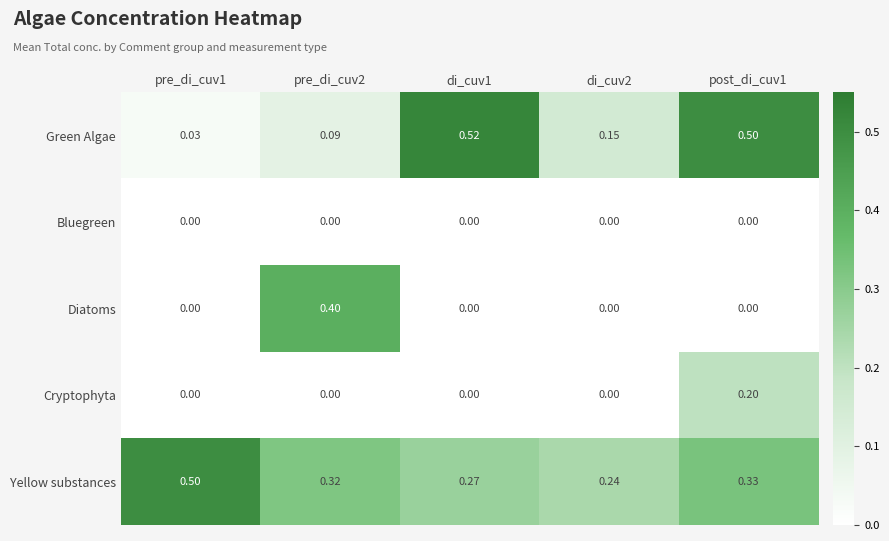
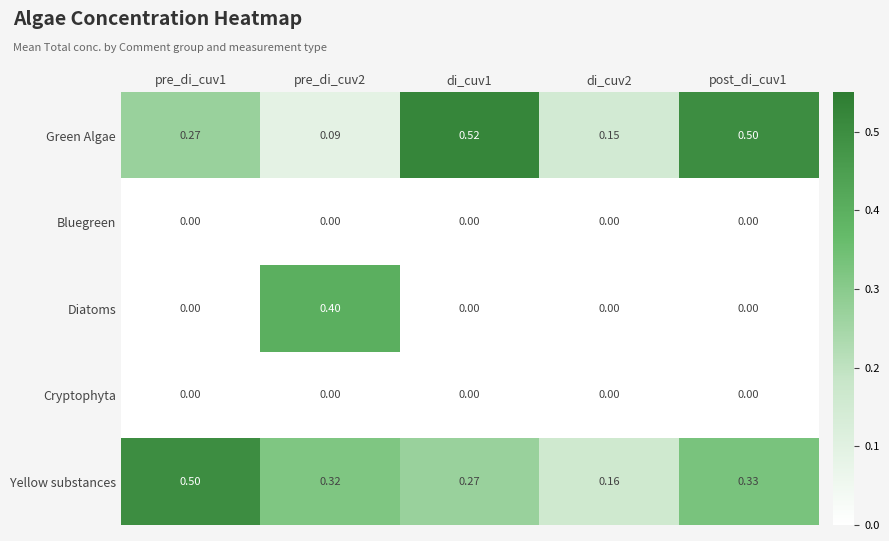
  {
    "Green Algae": {
-     "pre_di_cuv1": 0.03,
+     "pre_di_cuv1": 0.27,
      "pre_di_cuv2": 0.09,
      "di_cuv1": 0.52,
      "di_cuv2": 0.15,
      "post_di_cuv1": 0.50
    },
    "Bluegreen": {
      "pre_di_cuv1": 0.00,
      "pre_di_cuv2": 0.00,
      "di_cuv1": 0.00,
      "di_cuv2": 0.00,
      "post_di_cuv1": 0.00
    },
    "Diatoms": {
      "pre_di_cuv1": 0.00,
      "pre_di_cuv2": 0.40,
      "di_cuv1": 0.00,
      "di_cuv2": 0.00,
      "post_di_cuv1": 0.00
    },
    "Cryptophyta": {
      "pre_di_cuv1": 0.00,
      "pre_di_cuv2": 0.00,
      "di_cuv1": 0.00,
      "di_cuv2": 0.00,
-     "post_di_cuv1": 0.20
+     "post_di_cuv1": 0.00
    },
    "Yellow substances": {
      "pre_di_cuv1": 0.50,
      "pre_di_cuv2": 0.32,
      "di_cuv1": 0.27,
-     "di_cuv2": 0.24,
+     "di_cuv2": 0.16,
      "post_di_cuv1": 0.33
    }
  }
